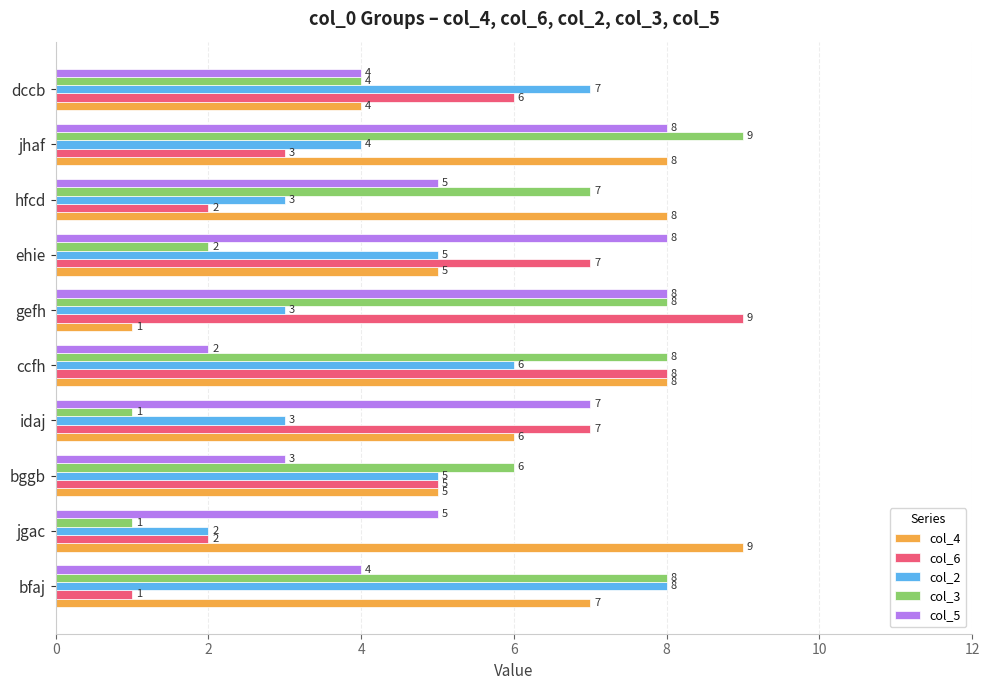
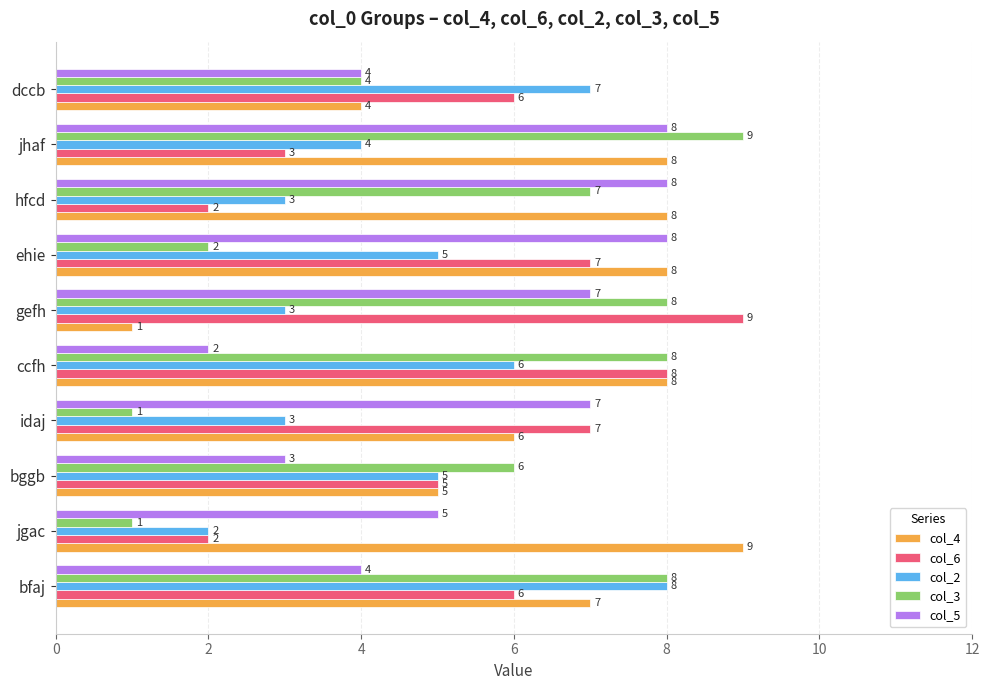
  {
    "col_4": {
      "dccb": 4,
      "jhaf": 8,
      "hfcd": 8,
-     "ehie": 5,
+     "ehie": 8,
      "gefh": 1,
      "idaj": 6,
      "jgac": 9,
      "bfaj": 7
    },
    "col_6": {
      "dccb": 6,
      "jhaf": 3,
      "hfcd": 2,
      "ehie": 7,
      "gefh": 9,
      "idaj": 7,
-     "bfaj": 1
+     "bfaj": 6
    },
    "col_2": {
      "dccb": 7,
      "jhaf": 4,
      "hfcd": 3,
      "ehie": 5,
      "gefh": 3,
      "ccfh": 6,
      "idaj": 3
    },
    "col_3": {
      "jhaf": 9,
      "hfcd": 7,
      "ehie": 2,
      "ccfh": 8,
      "idaj": 1,
      "bggb": 6,
      "jgac": 1
    },
    "col_5": {
      "jhaf": 8,
-     "hfcd": 5,
+     "hfcd": 8,
      "ehie": 8,
-     "gefh": 8,
+     "gefh": 7,
      "ccfh": 2,
      "idaj": 7,
      "bggb": 3,
      "jgac": 5,
      "bfaj": 4
    }
  }
